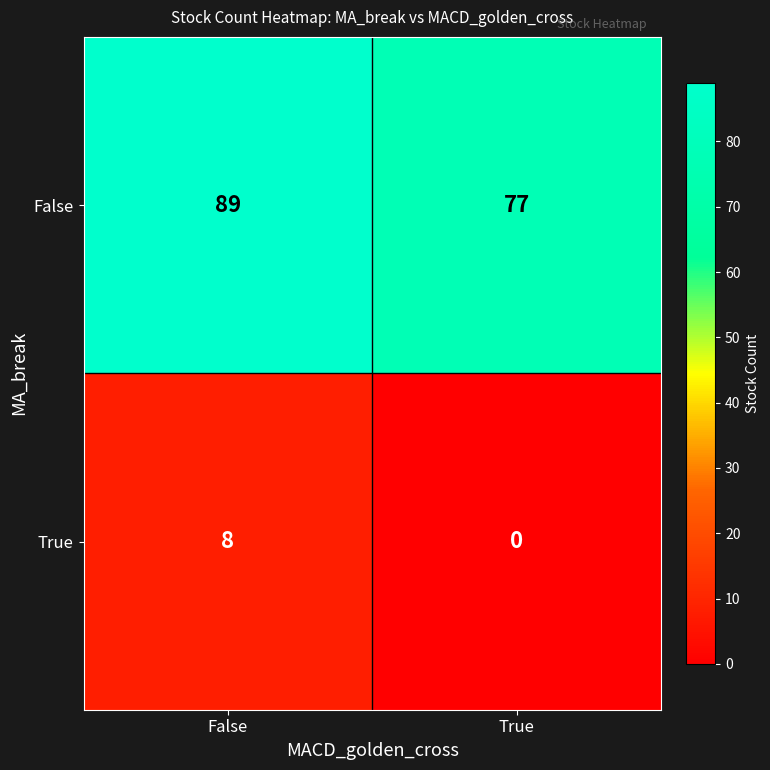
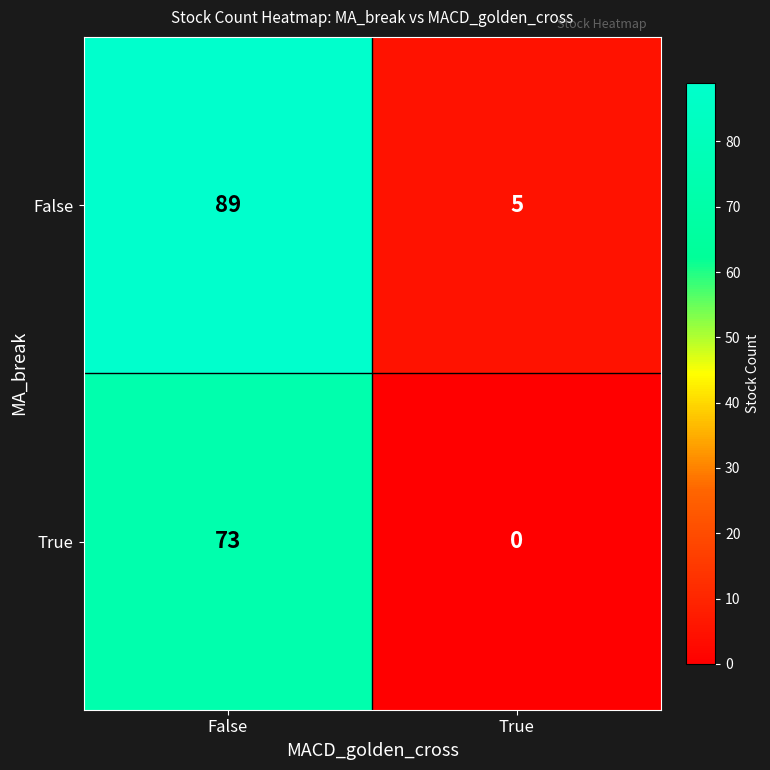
  {
    "False": {
      "False": 89,
-     "True": 77
+     "True": 5
    },
    "True": {
-     "False": 8,
+     "False": 73,
      "True": 0
    }
  }
